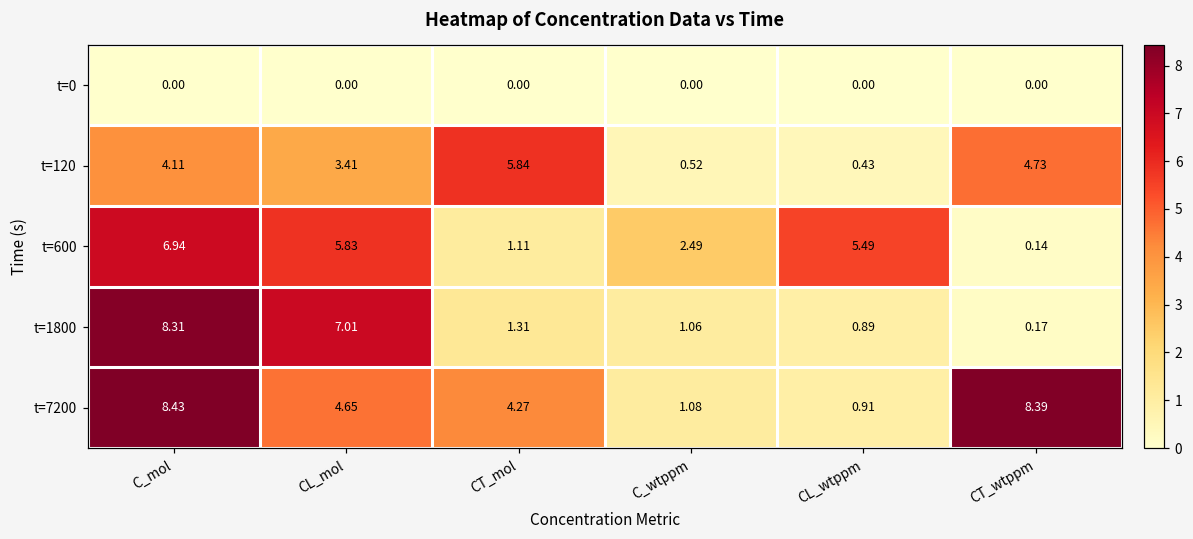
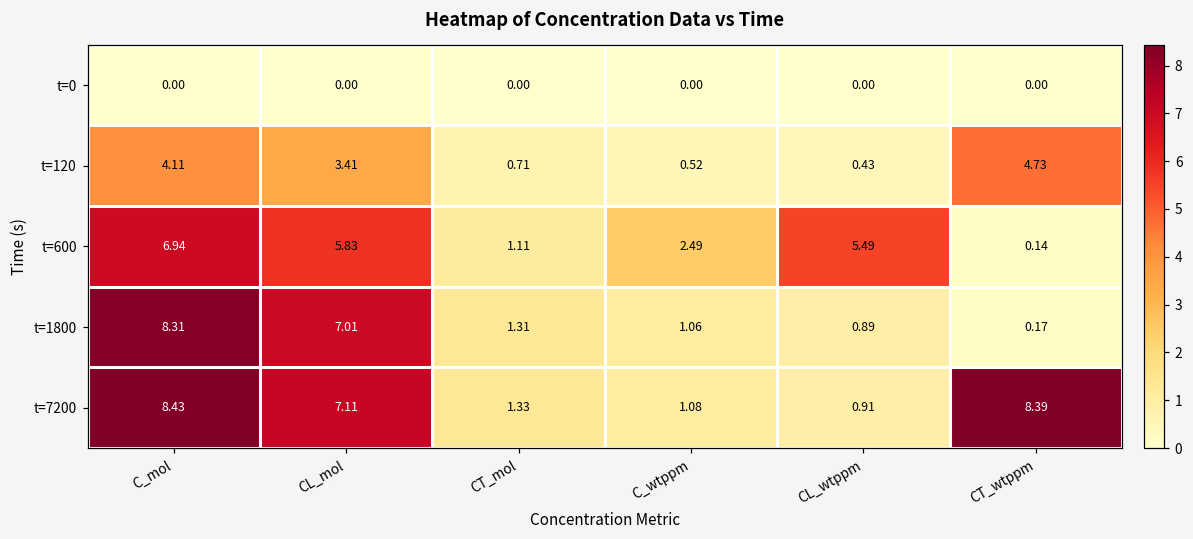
  {
    "t=0": {
      "C_mol": 0.00,
      "CL_mol": 0.00,
      "CT_mol": 0.00,
      "C_wtppm": 0.00,
      "CL_wtppm": 0.00,
      "CT_wtppm": 0.00
    },
    "t=120": {
      "C_mol": 4.11,
      "CL_mol": 3.41,
-     "CT_mol": 5.84,
+     "CT_mol": 0.71,
      "C_wtppm": 0.52,
      "CL_wtppm": 0.43,
      "CT_wtppm": 4.73
    },
    "t=600": {
      "C_mol": 6.94,
      "CL_mol": 5.83,
      "CT_mol": 1.11,
      "C_wtppm": 2.49,
      "CL_wtppm": 5.49,
      "CT_wtppm": 0.14
    },
    "t=1800": {
      "C_mol": 8.31,
      "CL_mol": 7.01,
      "CT_mol": 1.31,
      "C_wtppm": 1.06,
      "CL_wtppm": 0.89,
      "CT_wtppm": 0.17
    },
    "t=7200": {
      "C_mol": 8.43,
-     "CL_mol": 4.65,
-     "CT_mol": 4.27,
+     "CL_mol": 7.11,
+     "CT_mol": 1.33,
      "C_wtppm": 1.08,
      "CL_wtppm": 0.91,
      "CT_wtppm": 8.39
    }
  }
